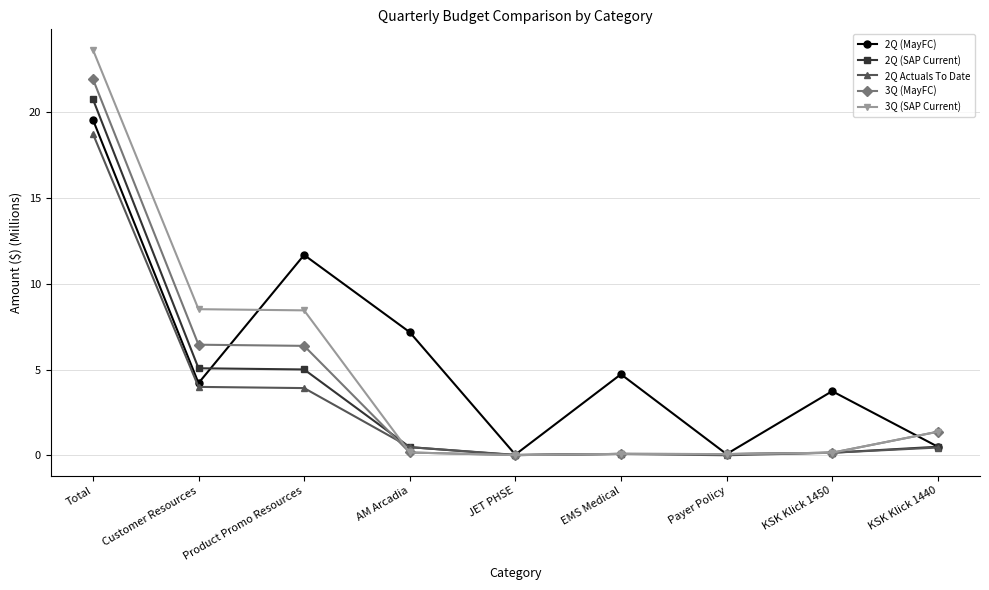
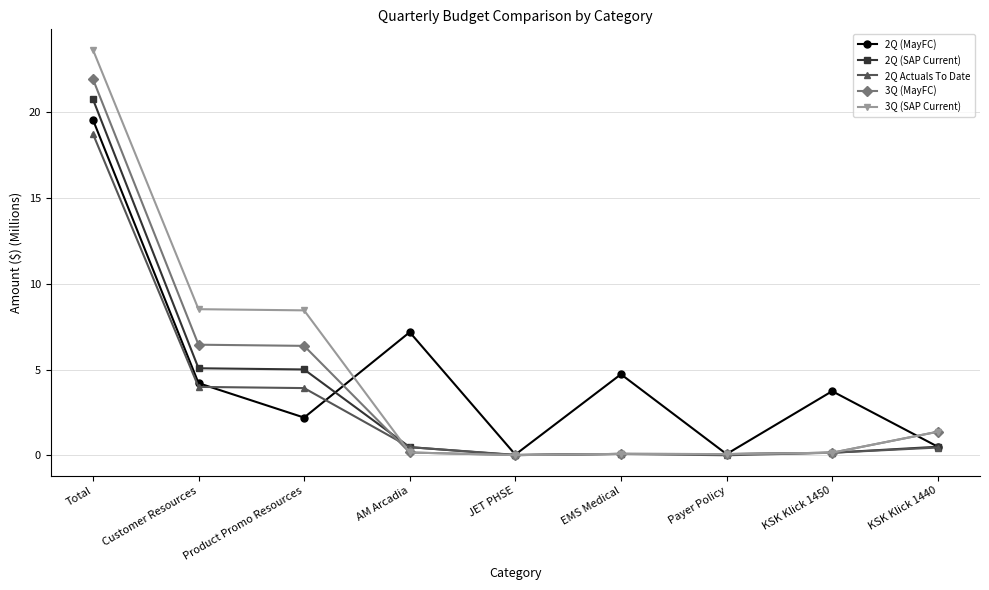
  {
    "2Q (MayFC)": {
      "Total": 19.6,
      "Customer Resources": 4.2,
-     "Product Promo Resources": 11.7,
+     "Product Promo Resources": 2.2,
      "AM Arcadia": 7.2,
      "EMS Medical": 4.7,
      "KSK Klick 1450": 3.7
    }
  }
